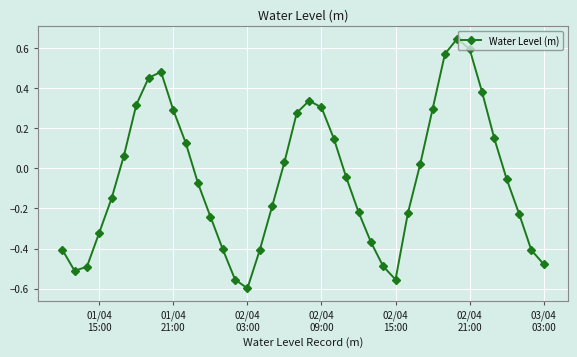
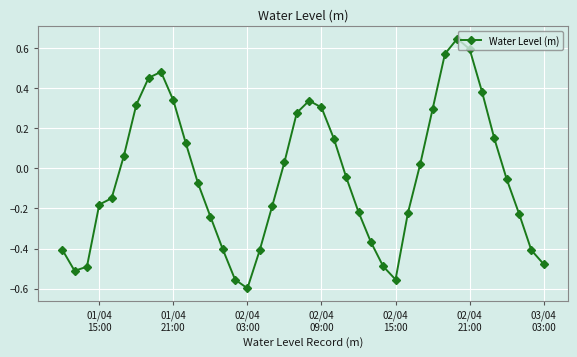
  {
-   "01/04 15:00": -0.32,
-   "01/04 21:00": 0.29,
+   "01/04 15:00": -0.18,
+   "01/04 21:00": 0.34,
    "02/04 03:00": -0.60,
    "02/04 09:00": 0.30,
    "02/04 15:00": -0.55,
    "03/04 03:00": -0.48
  }
